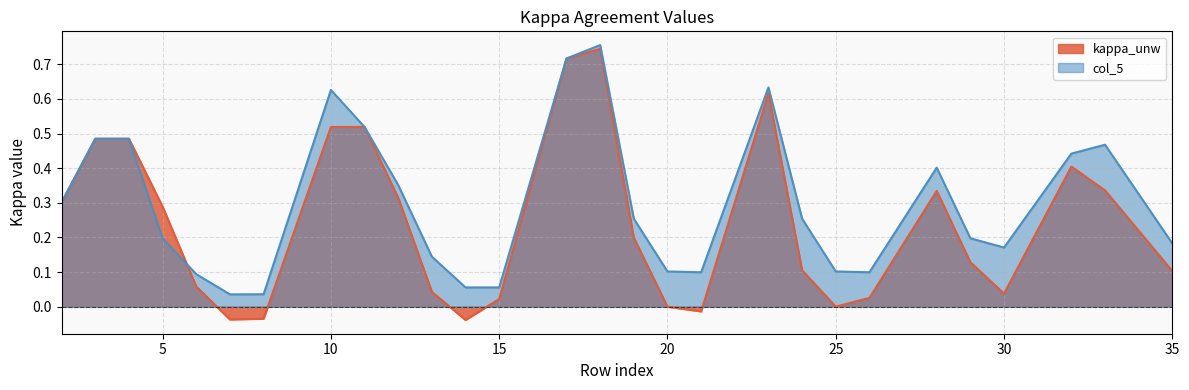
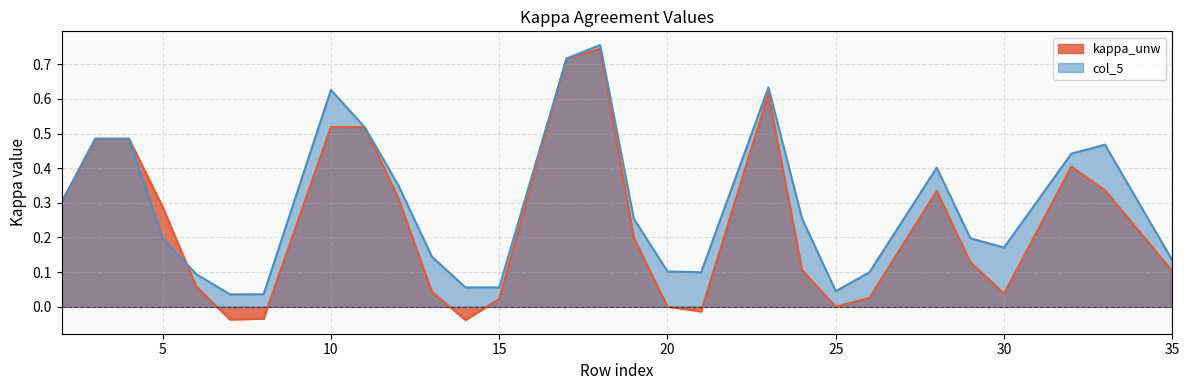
  {
    "col_5": {
      "5": 0.20,
      "10": 0.63,
      "15": 0.06,
      "20": 0.10,
-     "25": 0.10,
+     "25": 0.04,
      "30": 0.17,
-     "35": 0.18
+     "35": 0.13
    }
  }
